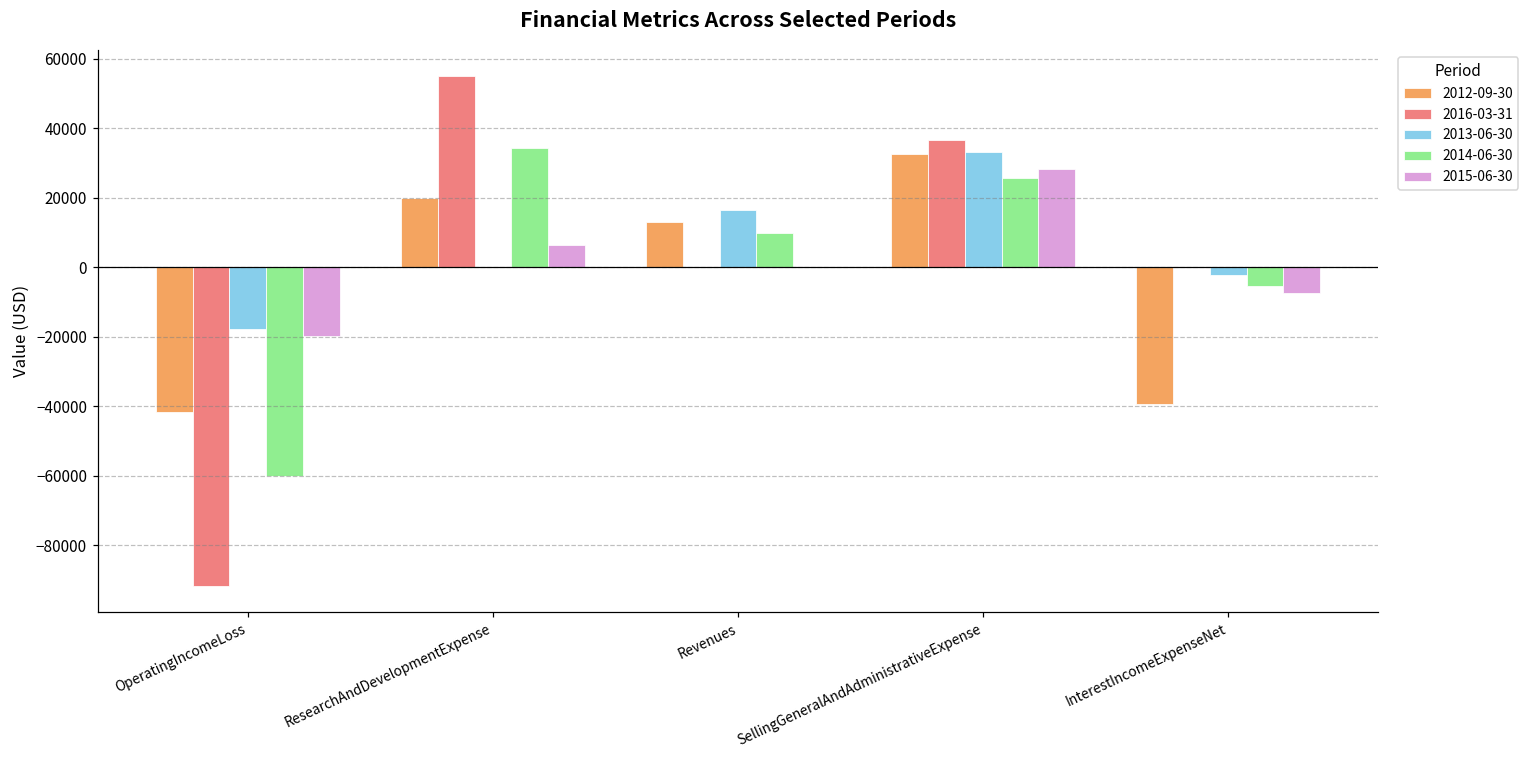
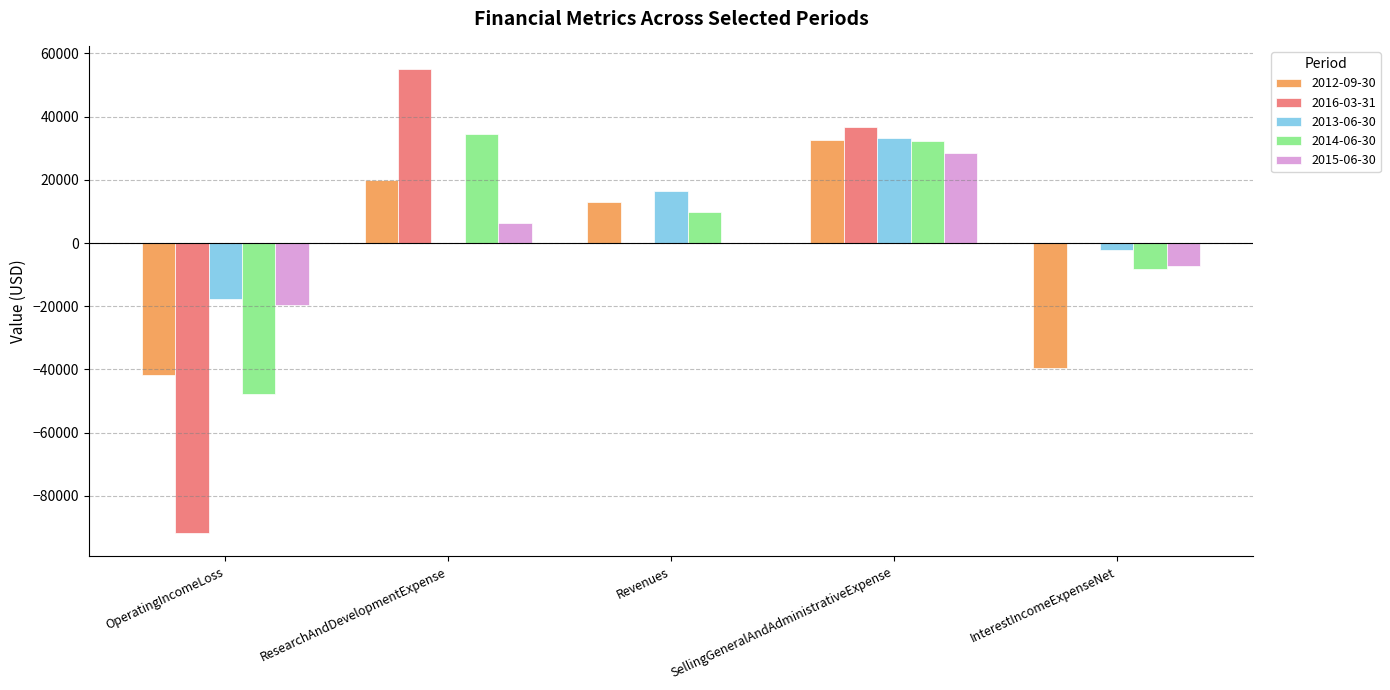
  {
    "2013-06-30": {
      "OperatingIncomeLoss": -18000,
      "ResearchAndDevelopmentExpense": 0,
      "Revenues": 17000,
      "SellingGeneralAndAdministrativeExpense": 33000,
      "InterestIncomeExpenseNet": -2000
    },
    "2014-06-30": {
-     "OperatingIncomeLoss": -60000,
+     "OperatingIncomeLoss": -48000,
      "ResearchAndDevelopmentExpense": 34000,
      "Revenues": 10000,
-     "SellingGeneralAndAdministrativeExpense": 26000,
-     "InterestIncomeExpenseNet": -5000
+     "SellingGeneralAndAdministrativeExpense": 32000,
+     "InterestIncomeExpenseNet": -8000
    },
    "2015-06-30": {
      "OperatingIncomeLoss": -20000,
      "ResearchAndDevelopmentExpense": 7000,
      "Revenues": 0,
      "SellingGeneralAndAdministrativeExpense": 28000,
      "InterestIncomeExpenseNet": -7000
    }
  }
